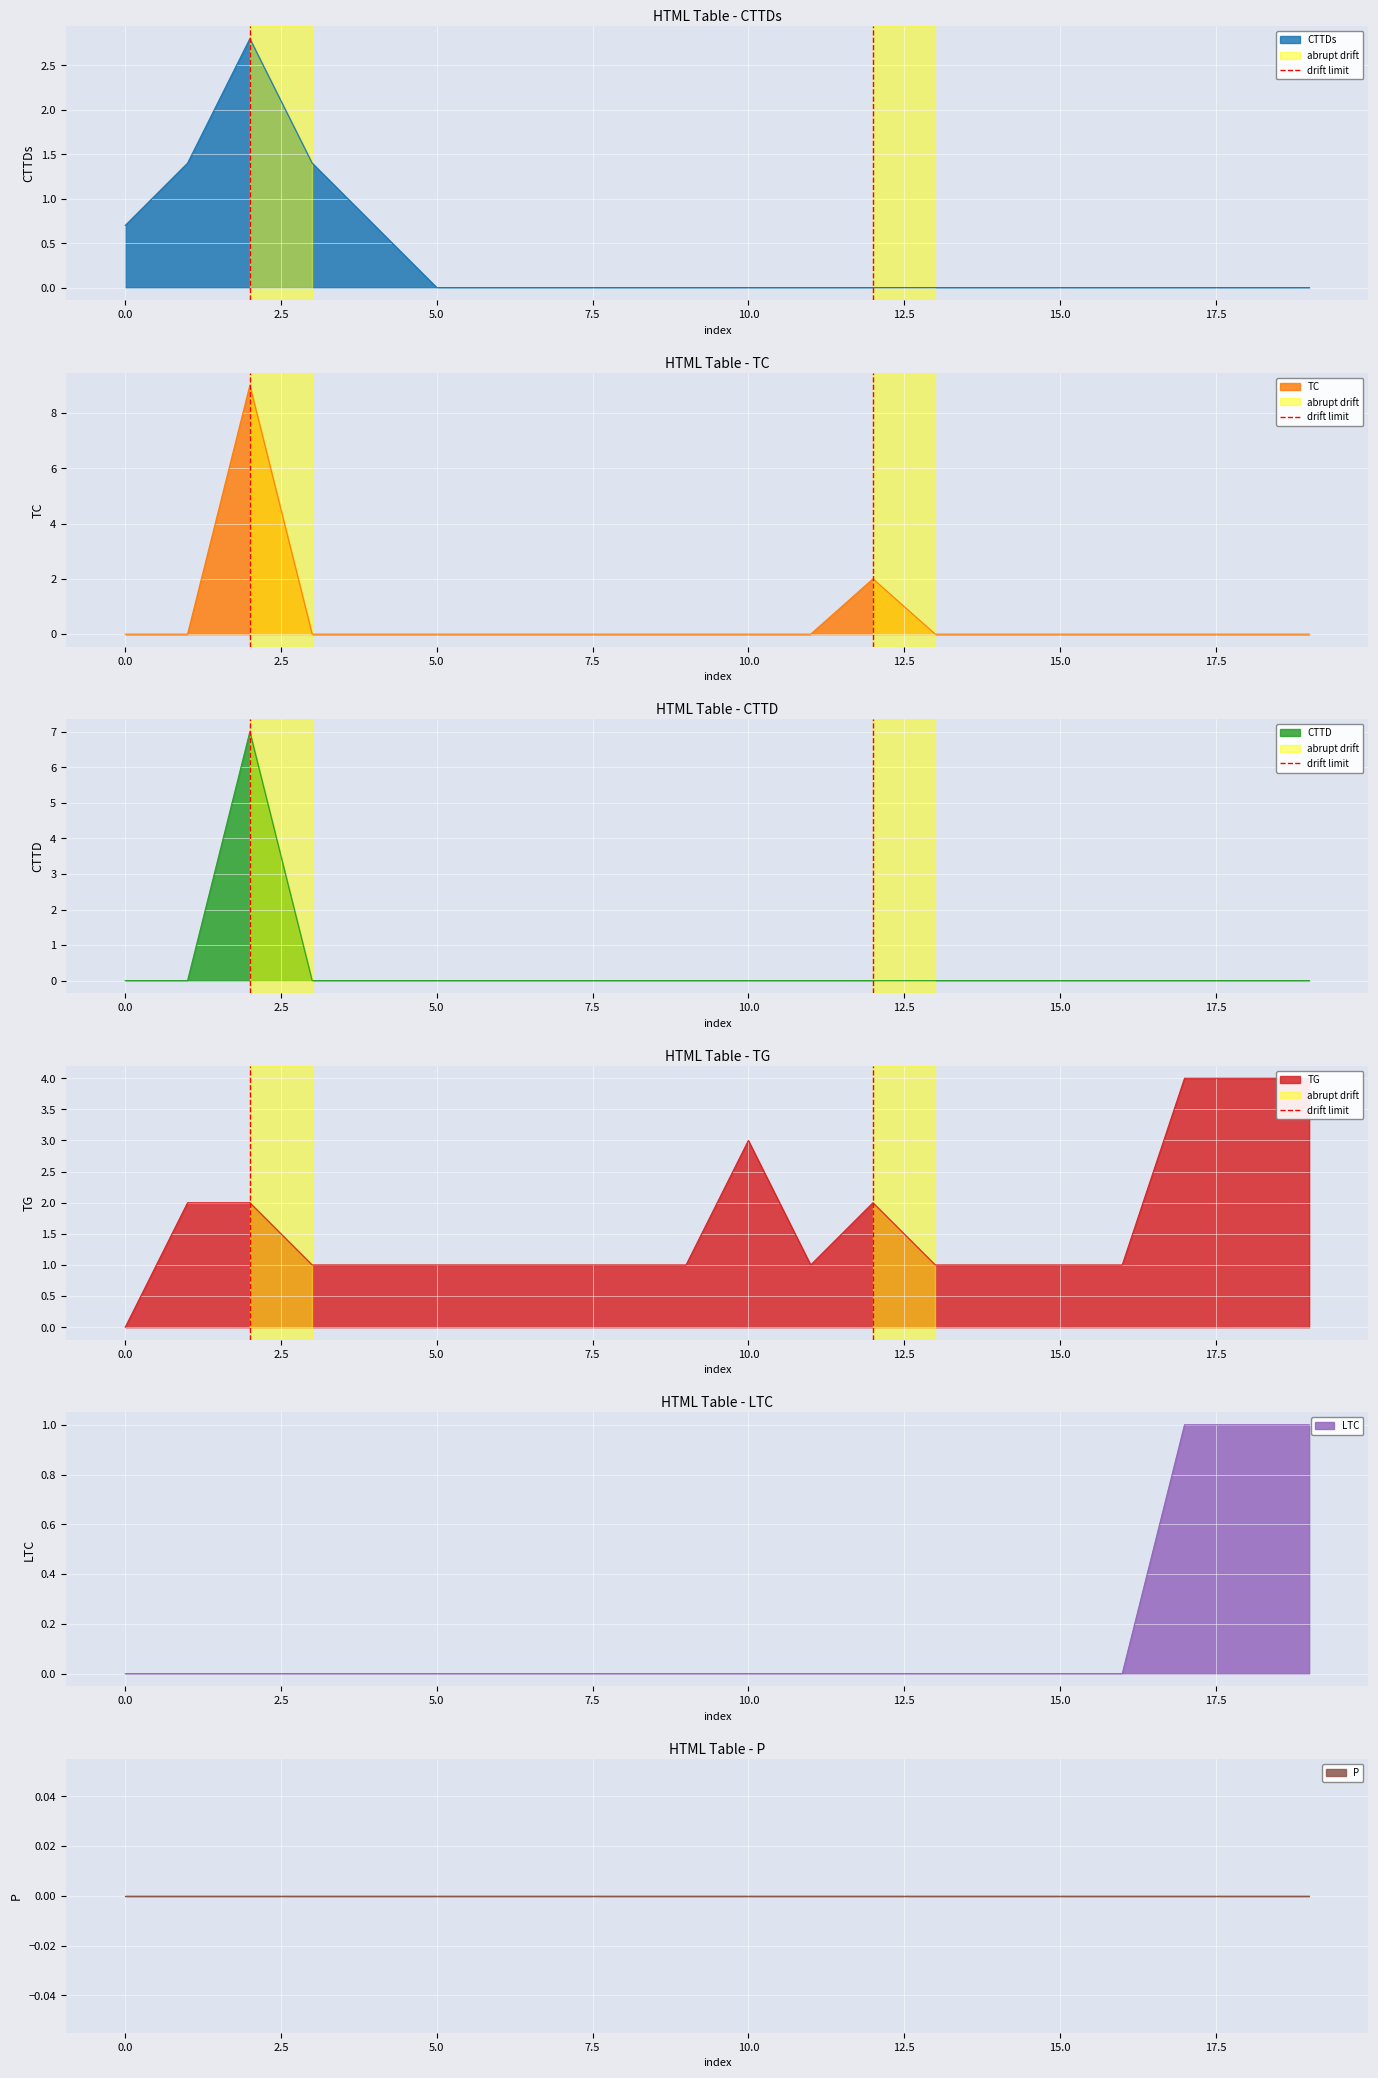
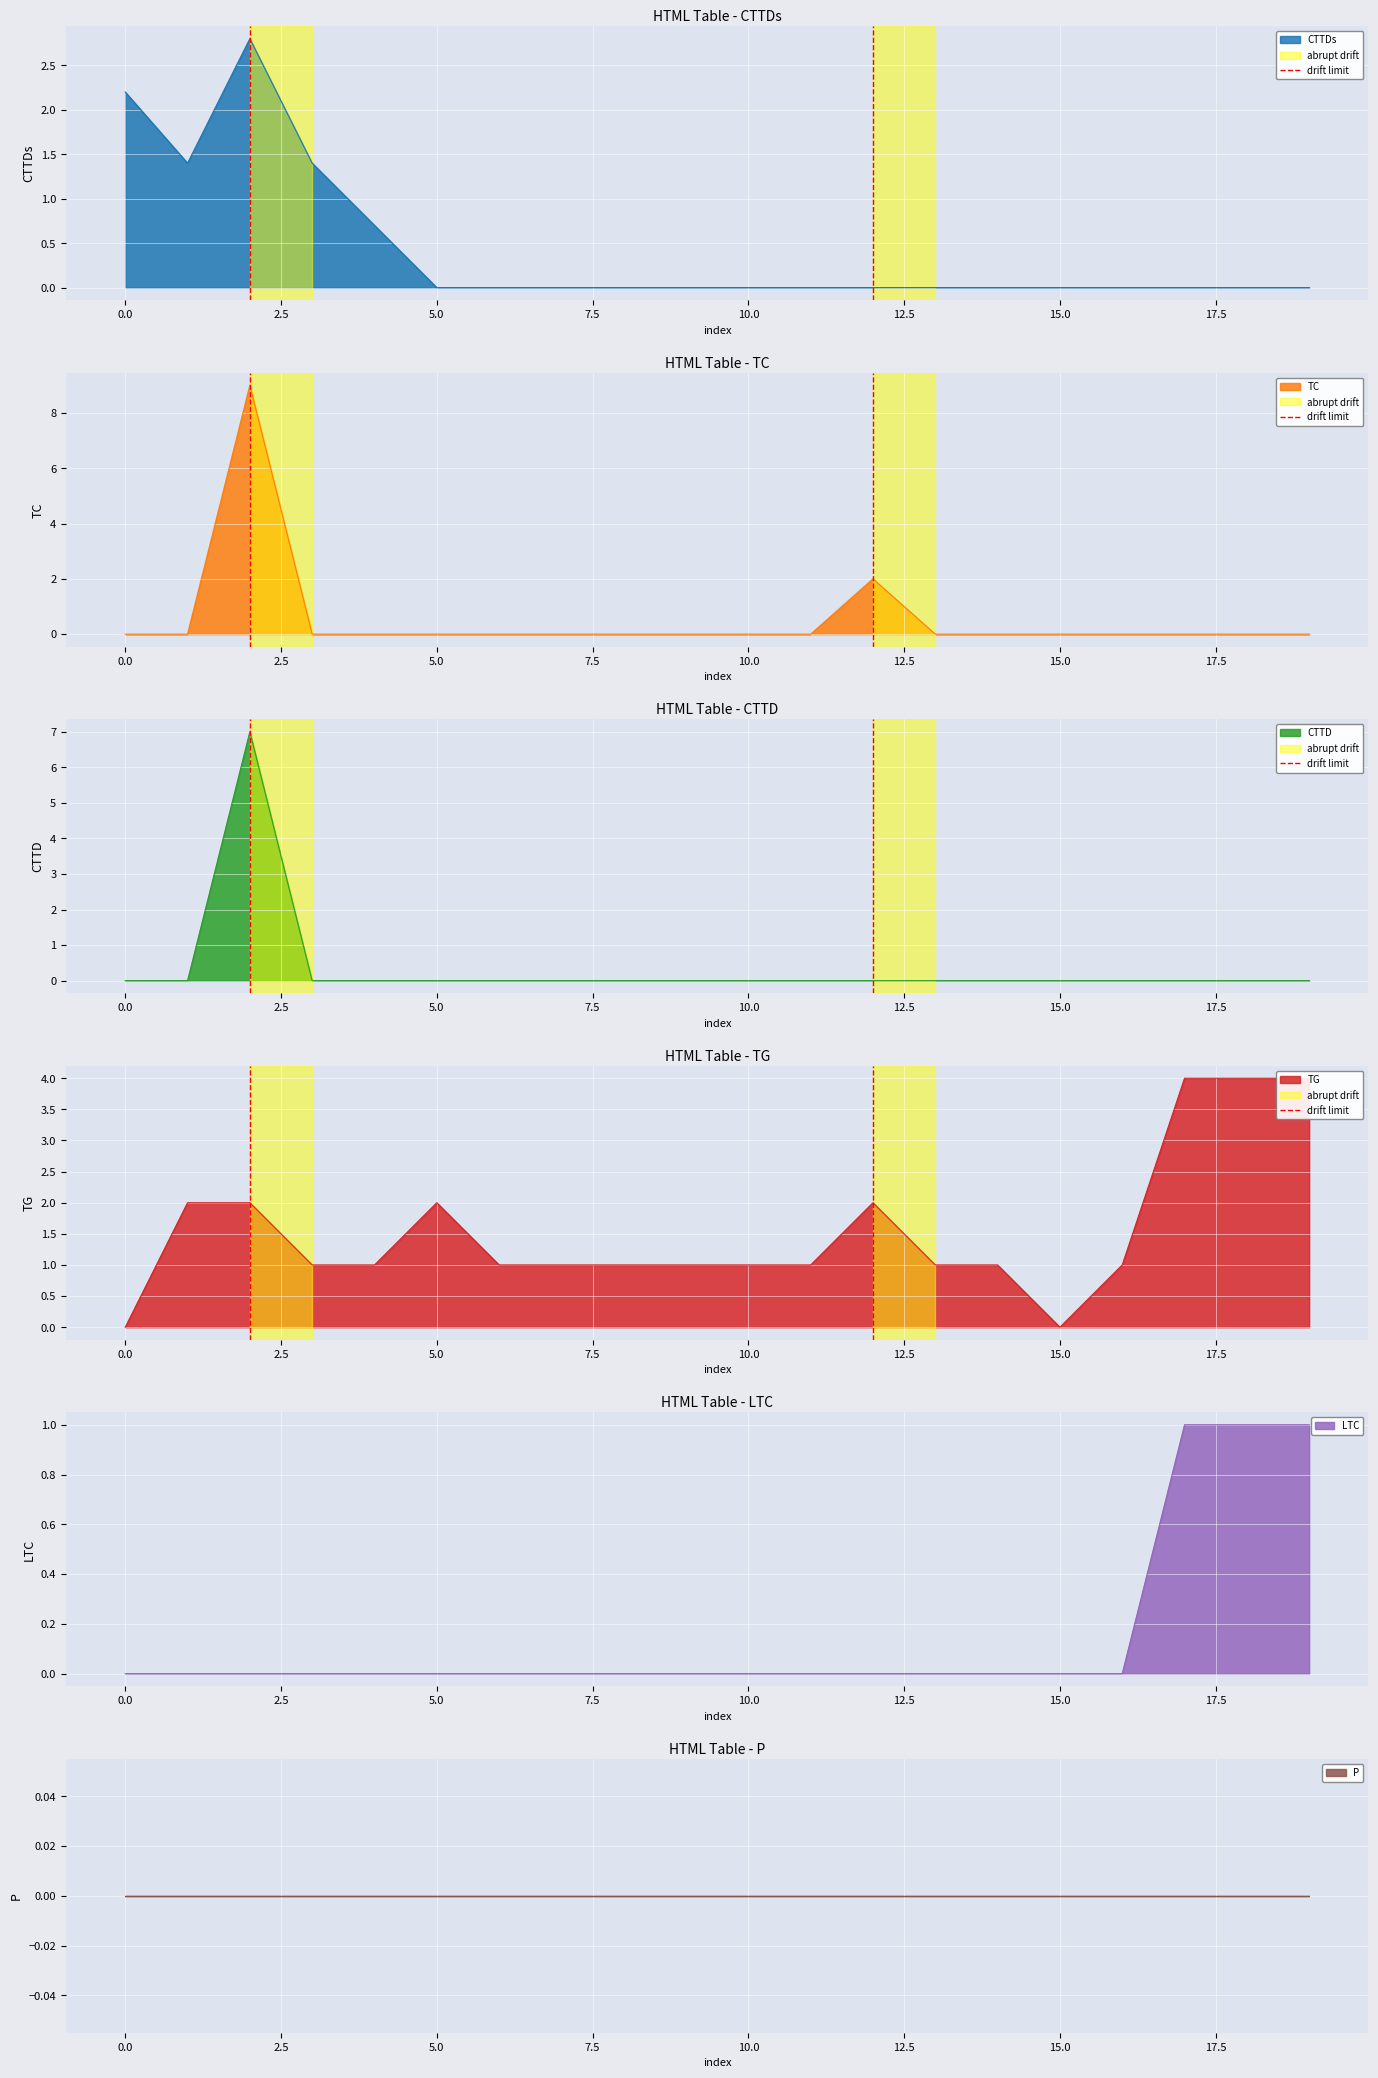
  {
    "HTML Table - CTTDs": {
-     "0.0": 0.7,
+     "0.0": 2.2,
      "5.0": 0.0,
      "10.0": 0.0,
      "15.0": 0.0
    },
    "HTML Table - TC": {
      "0.0": 0.0,
      "5.0": 0.0,
      "10.0": 0.0,
      "15.0": 0.0
    },
    "HTML Table - CTTD": {
      "0.0": 0.0,
      "5.0": 0.0,
      "10.0": 0.0,
      "15.0": 0.0
    },
    "HTML Table - TG": {
      "0.0": 0,
-     "5.0": 1,
-     "10.0": 3,
-     "15.0": 1
+     "5.0": 2,
+     "10.0": 1,
+     "15.0": 0
    },
    "HTML Table - LTC": {
      "0.0": 0.00,
      "5.0": 0.00,
      "10.0": 0.00,
      "15.0": 0.00
    },
    "HTML Table - P": {
      "0.0": 0.000,
      "5.0": 0.000,
      "10.0": 0.000,
      "15.0": 0.000
    }
  }
